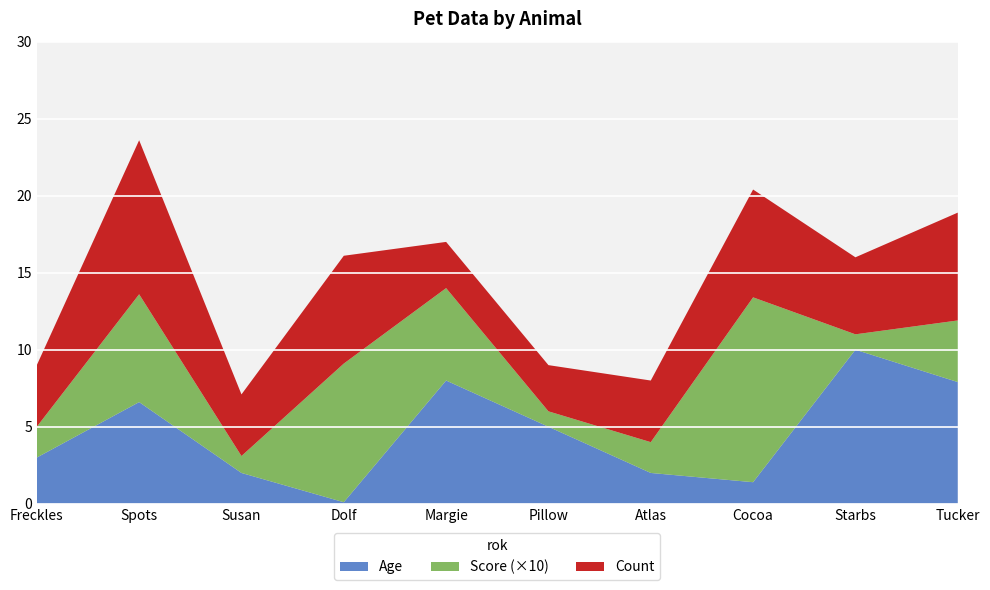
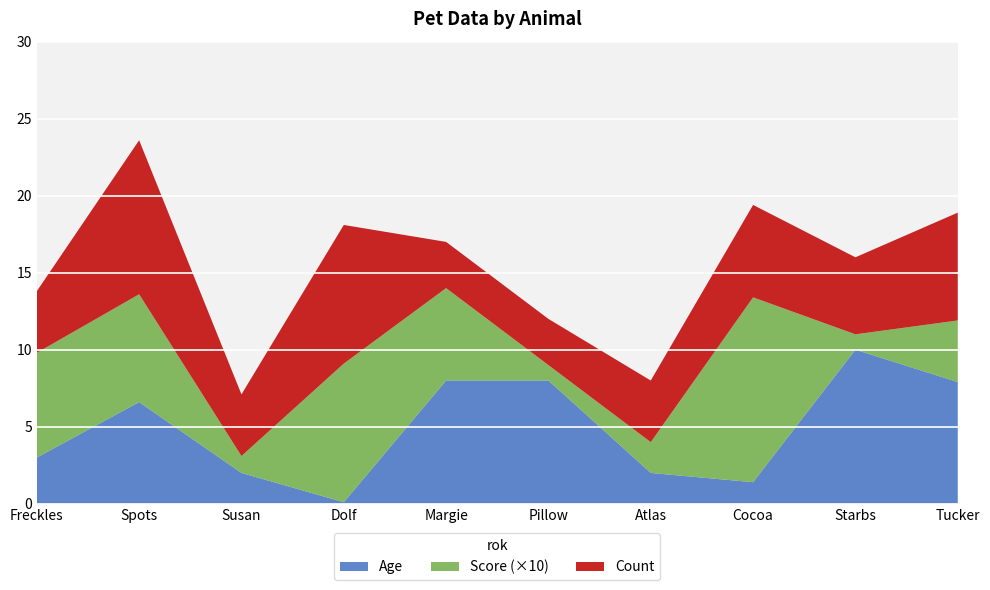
  {
    "Age": {
      "Freckles": 3,
      "Spots": 6.6,
      "Susan": 2,
      "Margie": 8,
-     "Pillow": 5,
+     "Pillow": 8,
      "Atlas": 2,
      "Cocoa": 1.4,
      "Starbs": 10,
      "Tucker": 8
    },
    "Score (×10)": {
-     "Freckles": 2.0,
+     "Freckles": 6.8,
      "Spots": 7.0,
      "Susan": 1.1,
      "Dolf": 9.0,
      "Margie": 6.0,
      "Pillow": 1.0,
      "Atlas": 2.0,
      "Cocoa": 12.0,
      "Starbs": 1.0,
      "Tucker": 4.0
    },
    "Count": {
      "Freckles": 4,
      "Spots": 10,
      "Susan": 4,
-     "Dolf": 7,
+     "Dolf": 9,
      "Margie": 3,
      "Pillow": 3,
      "Atlas": 4,
-     "Cocoa": 7,
+     "Cocoa": 6,
      "Starbs": 5,
      "Tucker": 7
    }
  }
